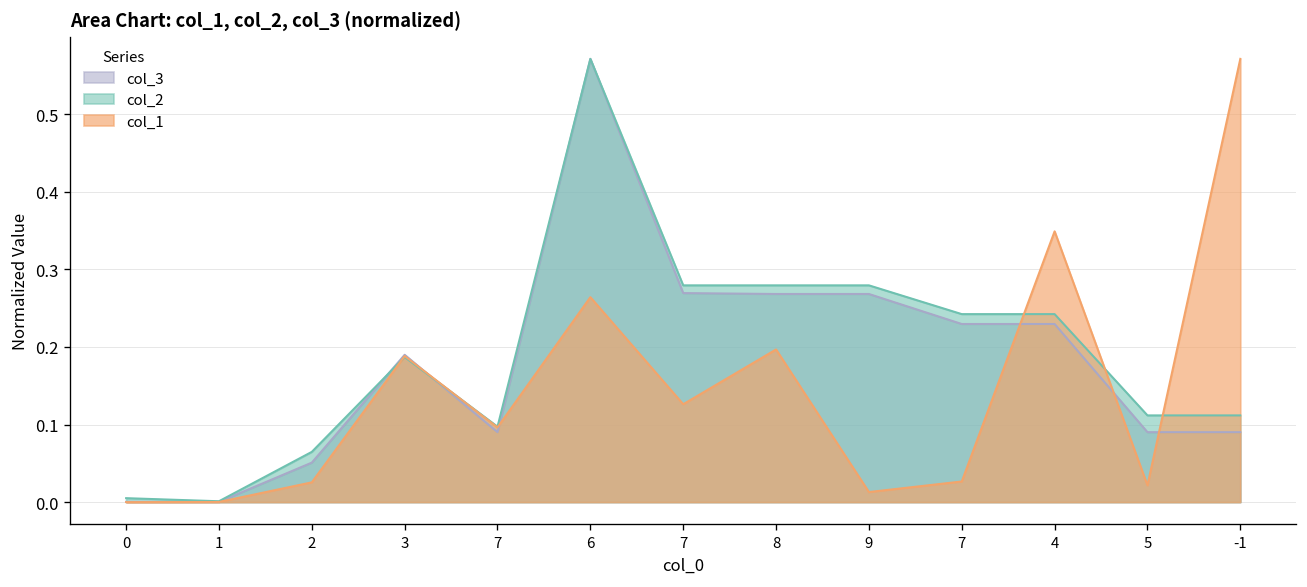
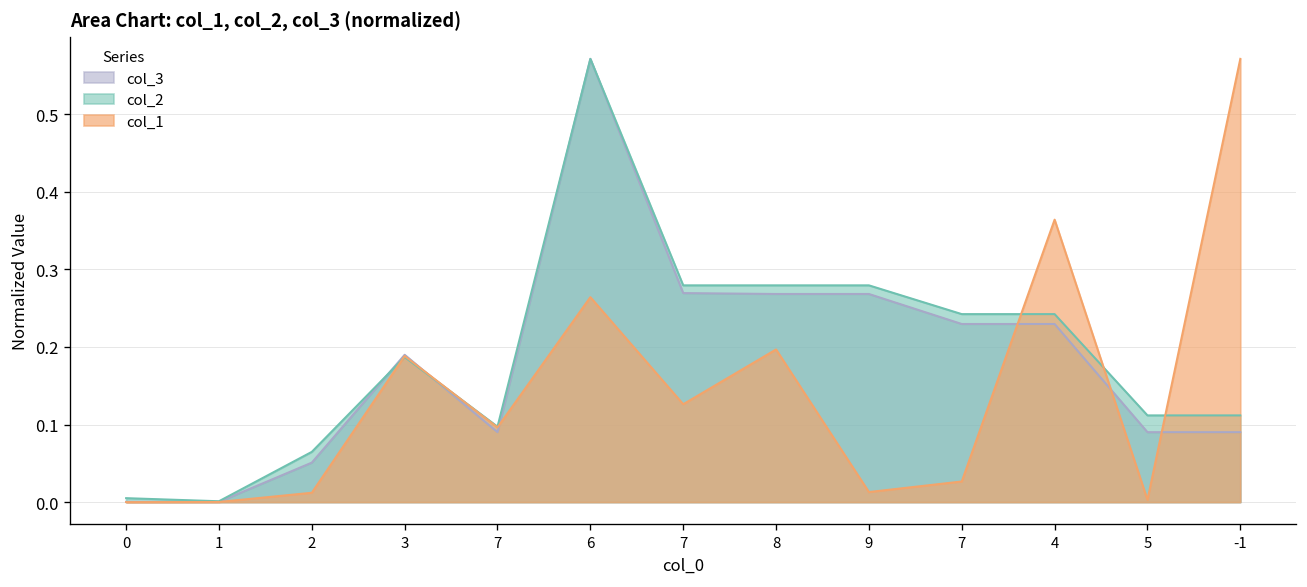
  {
    "col_1": {
-     "2": 0.03,
+     "2": 0.01,
      "6": 0.26,
      "8": 0.20,
      "9": 0.01,
-     "4": 0.35,
-     "5": 0.02,
+     "4": 0.36,
+     "5": 0.00,
      "-1": 0.57
    }
  }
